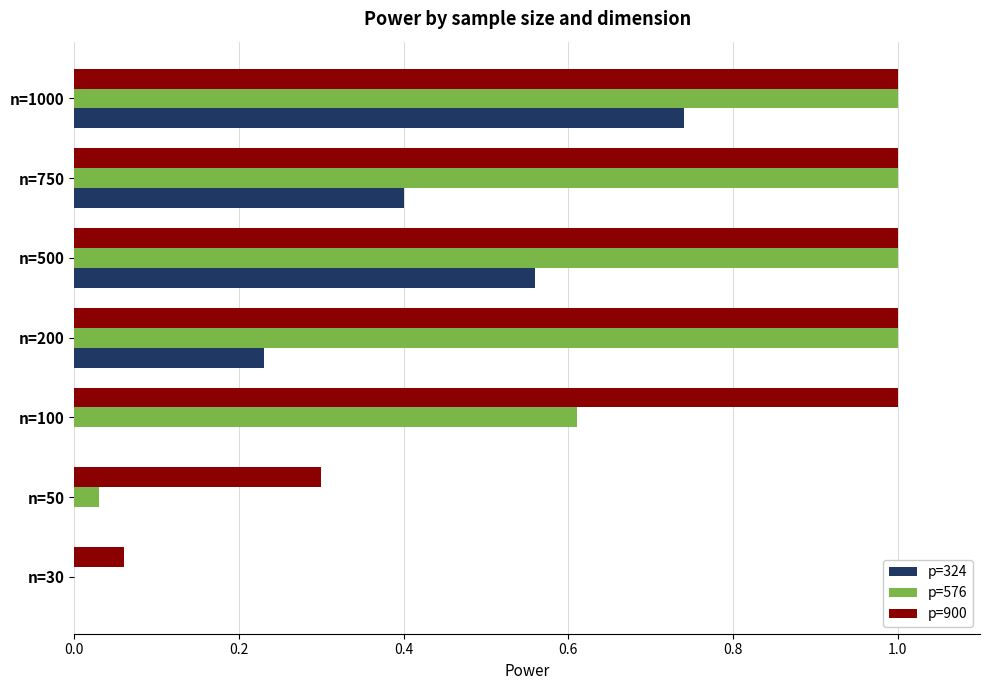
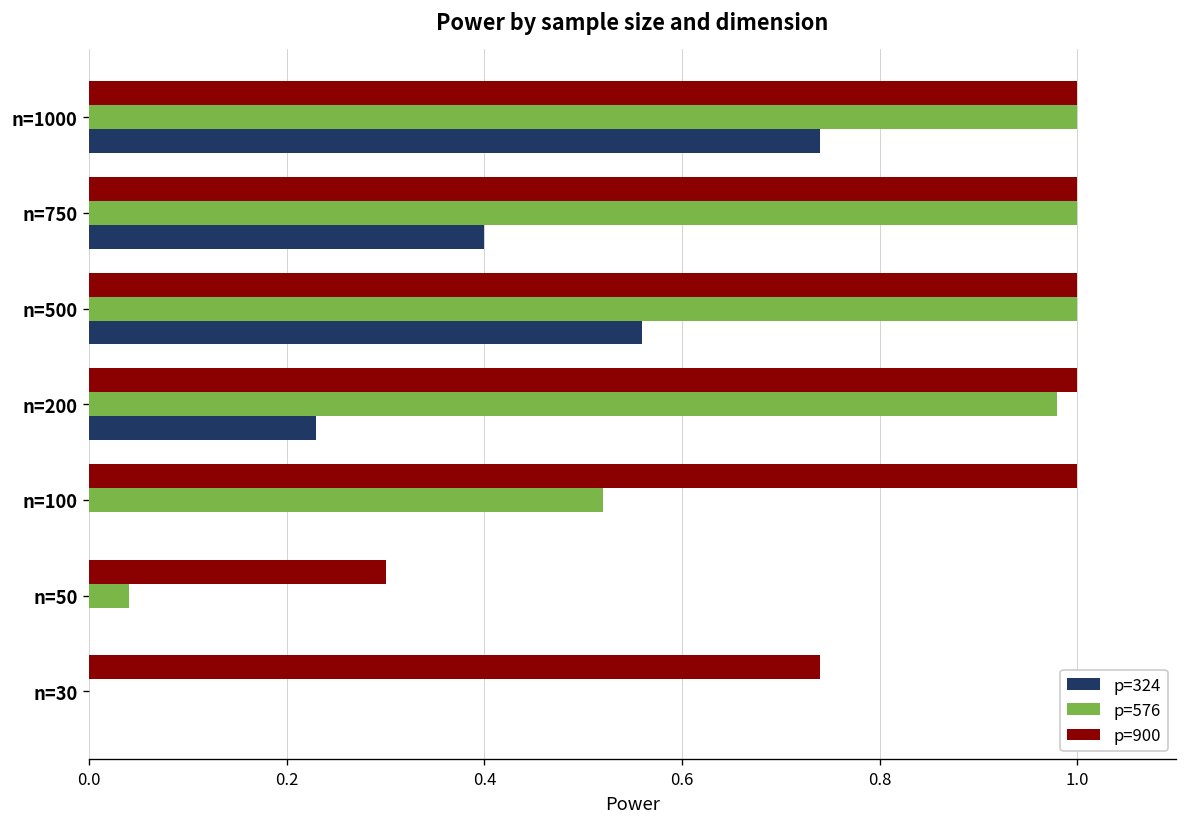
  {
    "p=324": {
      "n=1000": 0.74,
      "n=750": 0.40,
      "n=500": 0.56,
      "n=200": 0.23,
      "n=100": 0.00,
      "n=50": 0.00,
      "n=30": 0.00
    },
    "p=576": {
      "n=1000": 1.00,
      "n=750": 1.00,
      "n=500": 1.00,
-     "n=200": 1.00,
-     "n=100": 0.61,
-     "n=50": 0.03,
+     "n=200": 0.98,
+     "n=100": 0.52,
+     "n=50": 0.04,
      "n=30": 0.00
    },
    "p=900": {
      "n=1000": 1.00,
      "n=750": 1.00,
      "n=500": 1.00,
      "n=200": 1.00,
      "n=100": 1.00,
      "n=50": 0.30,
-     "n=30": 0.06
+     "n=30": 0.74
    }
  }
